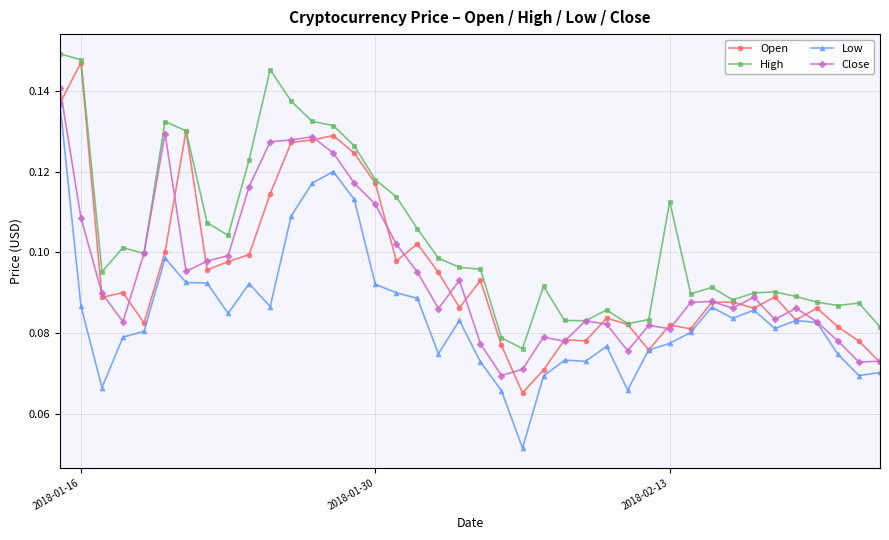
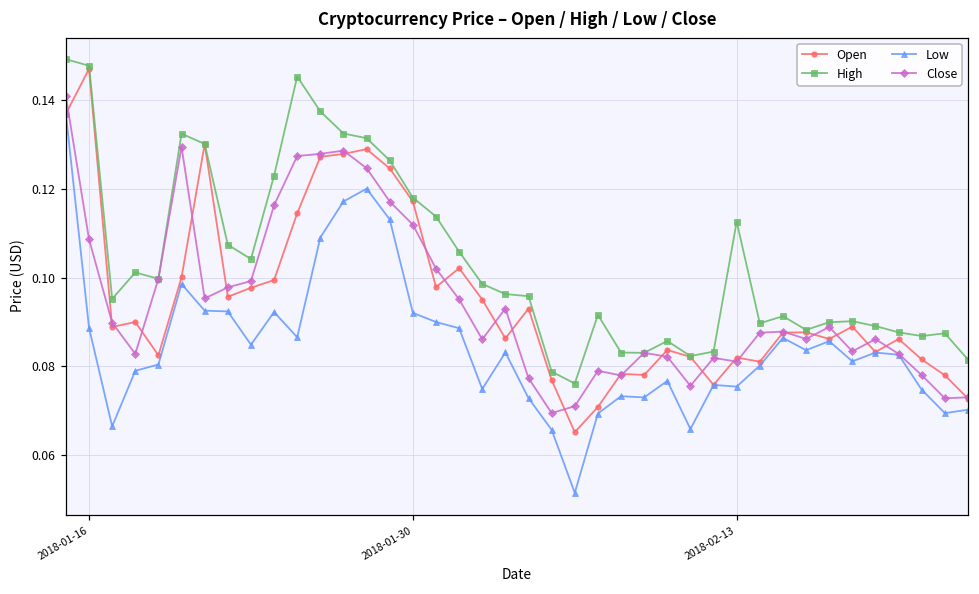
  {
    "Open": {
      "2018-01-16": 0.147,
      "2018-01-30": 0.117,
      "2018-02-13": 0.082
    },
    "High": {
      "2018-01-16": 0.148,
      "2018-01-30": 0.118,
      "2018-02-13": 0.113
    },
    "Low": {
-     "2018-01-16": 0.087,
+     "2018-01-16": 0.089,
      "2018-01-30": 0.092,
-     "2018-02-13": 0.077
+     "2018-02-13": 0.075
    },
    "Close": {
      "2018-01-16": 0.109,
      "2018-01-30": 0.112,
      "2018-02-13": 0.081
    }
  }
